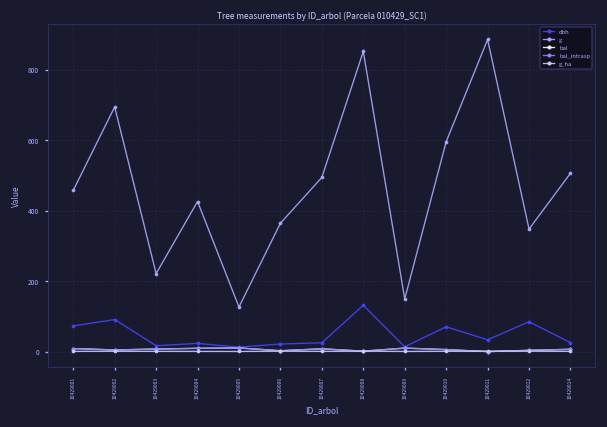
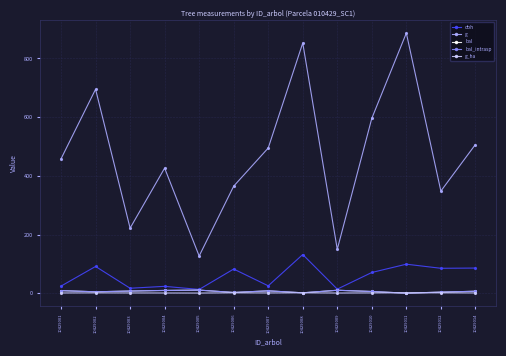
  {
    "dbh": {
-     "10429001": 70,
+     "10429001": 20,
      "10429002": 90,
      "10429003": 20,
      "10429004": 20,
-     "10429006": 20,
+     "10429006": 80,
      "10429007": 30,
      "10429008": 130,
      "10429010": 70,
-     "10429011": 30,
+     "10429011": 100,
      "10429012": 80,
-     "10429014": 30
+     "10429014": 90
    }
  }
